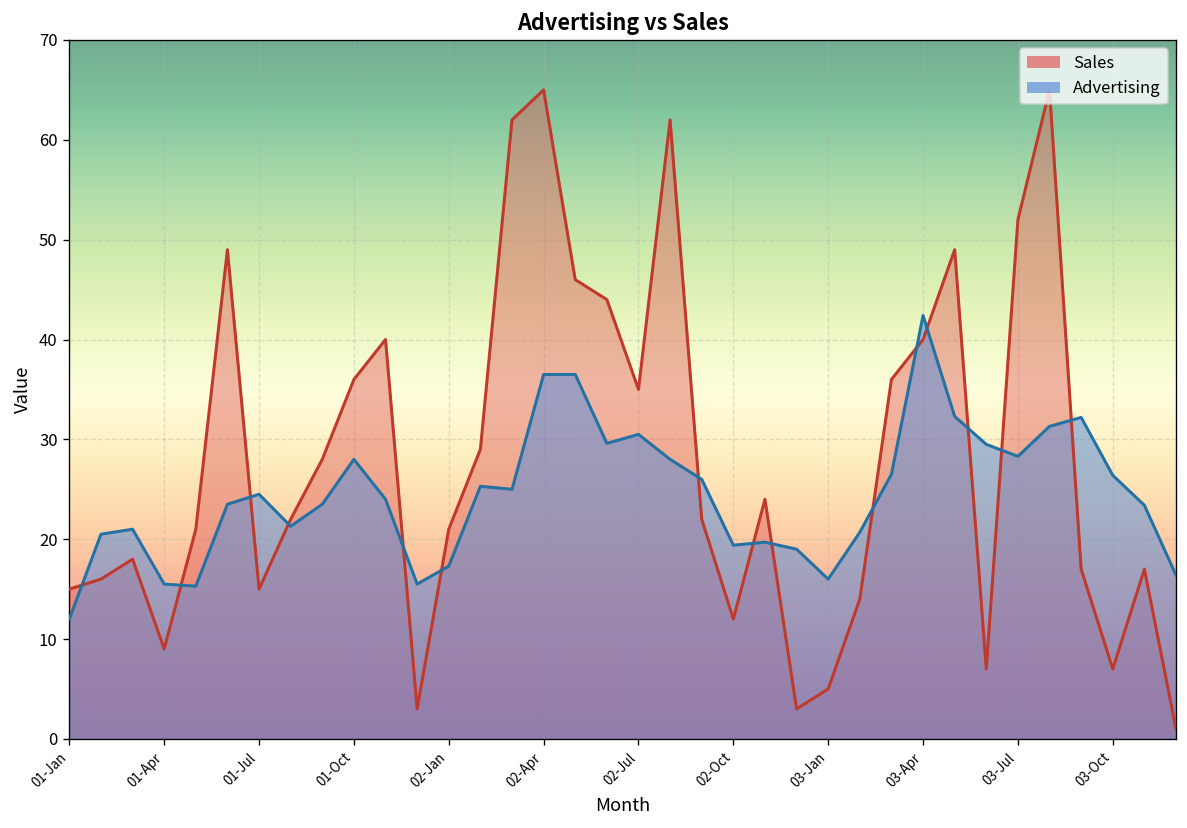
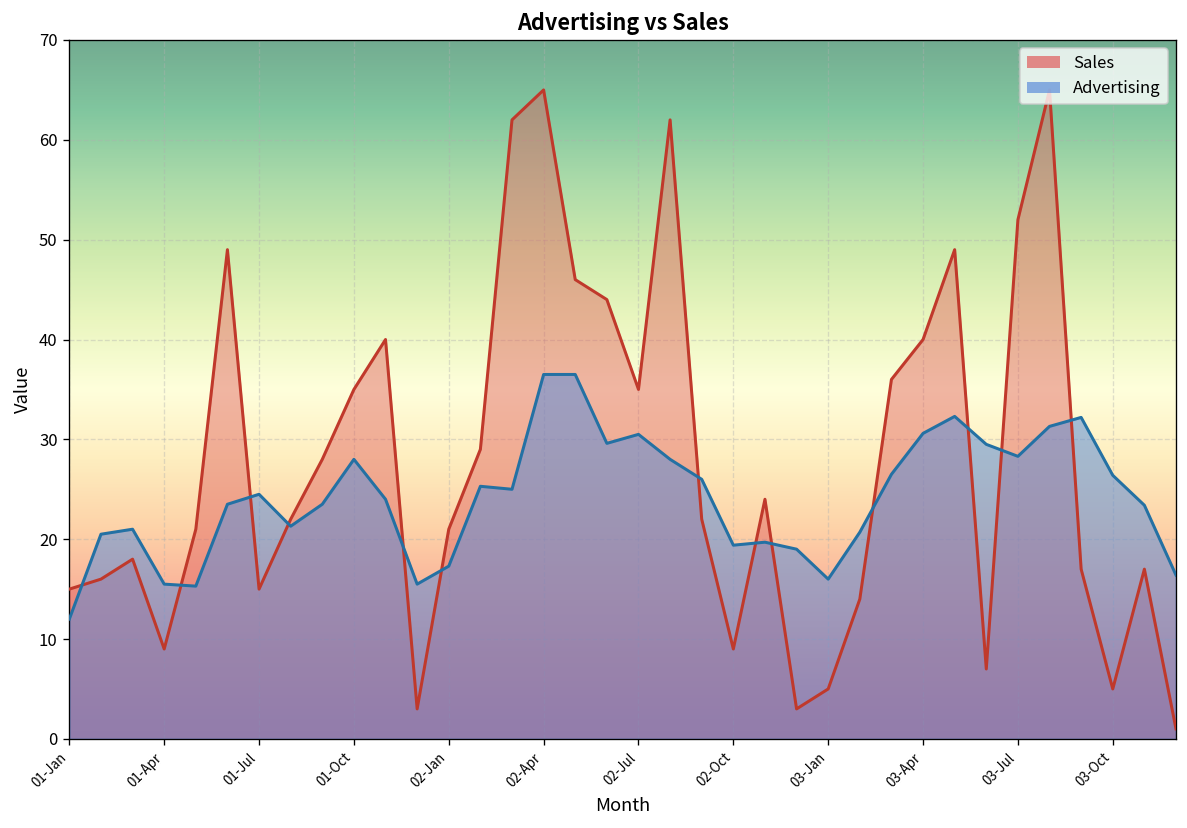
  {
    "Sales": {
      "01-Jan": 15,
      "01-Apr": 9,
      "01-Jul": 15,
-     "01-Oct": 36,
+     "01-Oct": 35,
      "02-Jan": 21,
      "02-Apr": 65,
      "02-Jul": 35,
-     "02-Oct": 12,
+     "02-Oct": 9,
      "03-Jan": 5,
      "03-Apr": 40,
      "03-Jul": 52,
-     "03-Oct": 7
+     "03-Oct": 5
    },
    "Advertising": {
      "01-Jan": 12,
      "01-Apr": 16,
      "01-Jul": 25,
      "01-Oct": 28,
      "02-Jan": 17,
      "02-Apr": 37,
      "02-Jul": 31,
      "02-Oct": 19,
      "03-Jan": 16,
-     "03-Apr": 42,
+     "03-Apr": 31,
      "03-Jul": 28,
      "03-Oct": 26
    }
  }
